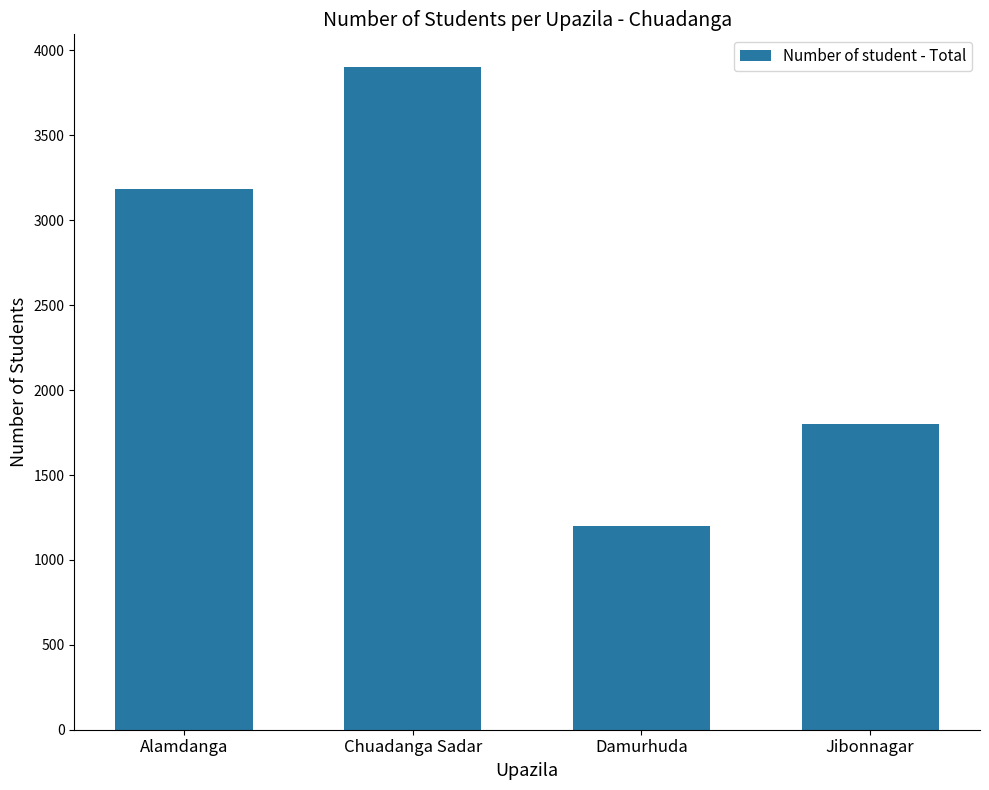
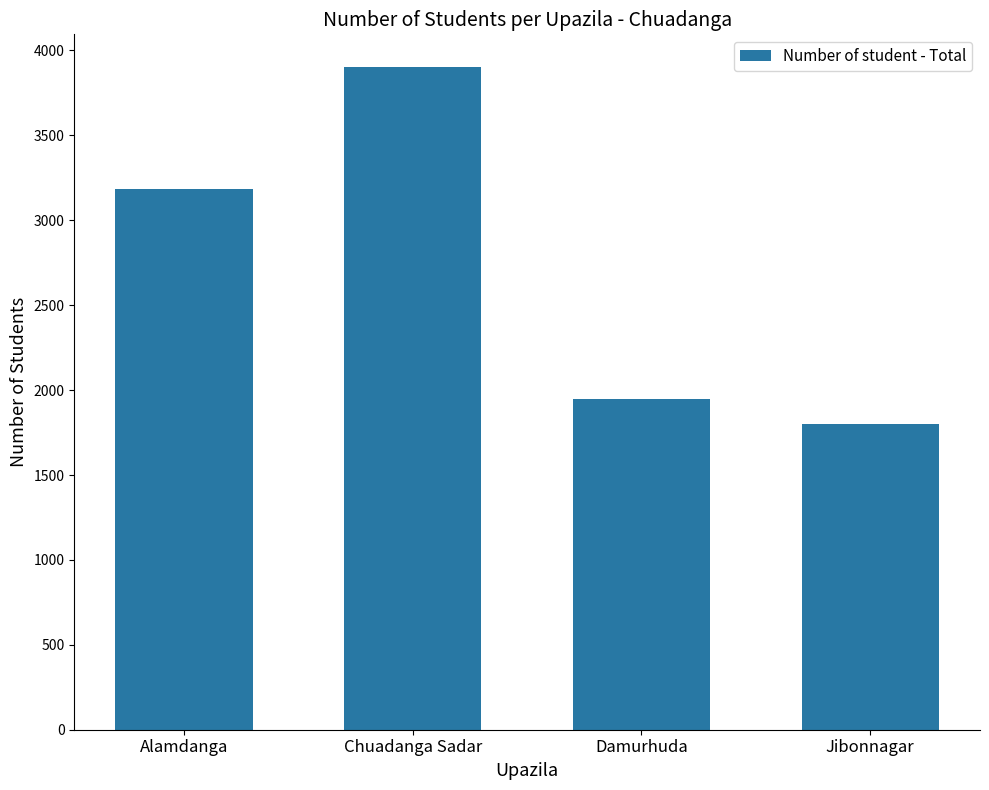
  {
    "Alamdanga": 3190,
    "Chuadanga Sadar": 3900,
-   "Damurhuda": 1200,
+   "Damurhuda": 1950,
    "Jibonnagar": 1800
  }
